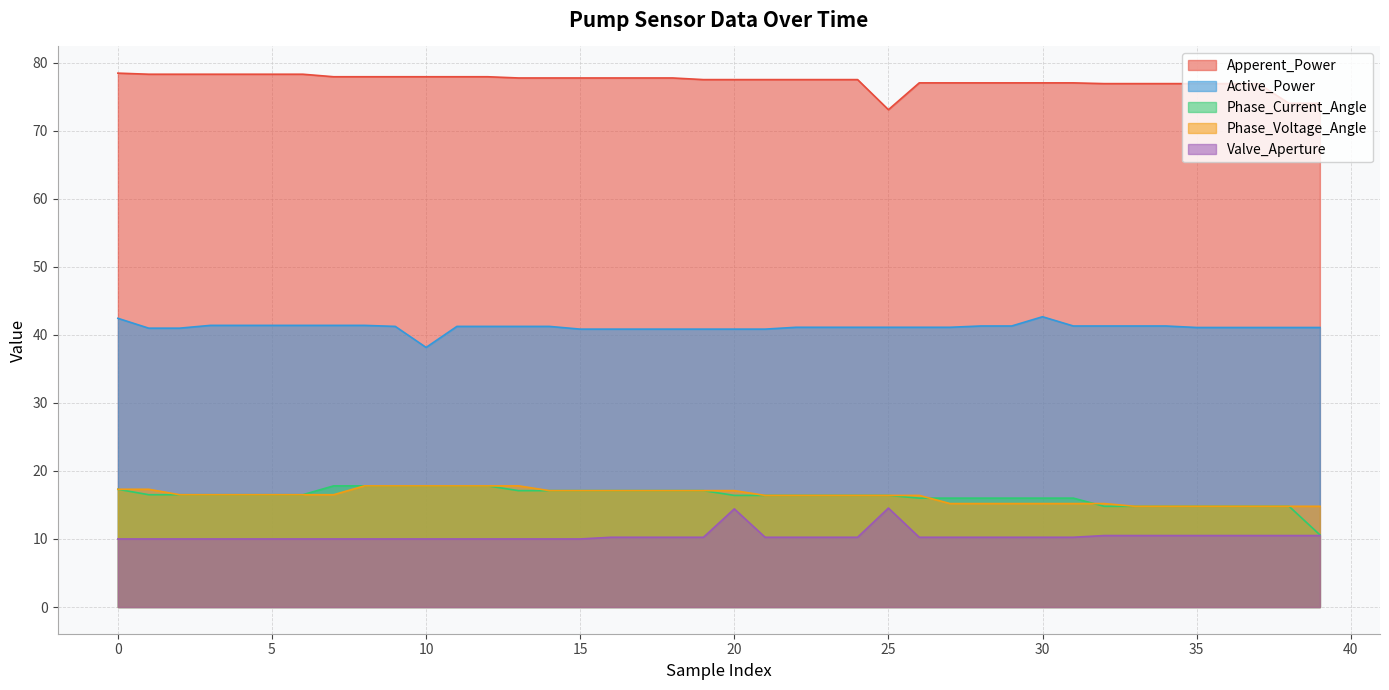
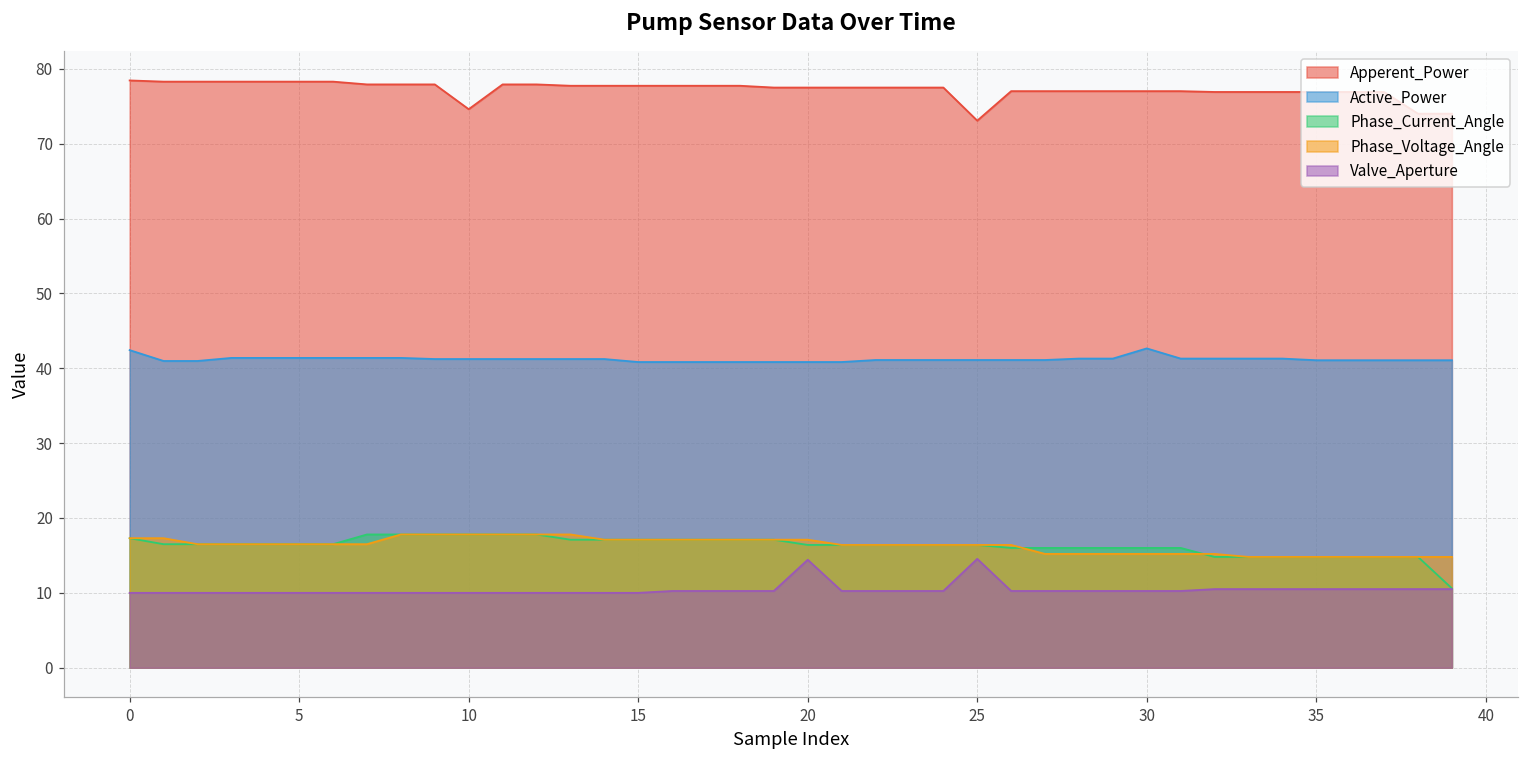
  {
    "Apperent_Power": {
      "0": 78,
      "5": 78,
-     "10": 78,
+     "10": 75,
      "15": 78,
      "20": 77,
      "25": 73,
      "30": 77
    },
    "Active_Power": {
      "0": 42,
      "5": 41,
-     "10": 38,
+     "10": 41,
      "15": 41,
      "20": 41,
      "25": 41,
      "30": 43,
      "35": 41
    },
    "Phase_Current_Angle": {
      "20": 16,
      "30": 16
    },
    "Phase_Voltage_Angle": {
      "20": 17,
      "30": 15
    },
    "Valve_Aperture": {
      "0": 10,
      "5": 10,
      "10": 10,
      "15": 10,
      "20": 14,
      "25": 15,
      "30": 10,
      "35": 11
    }
  }
